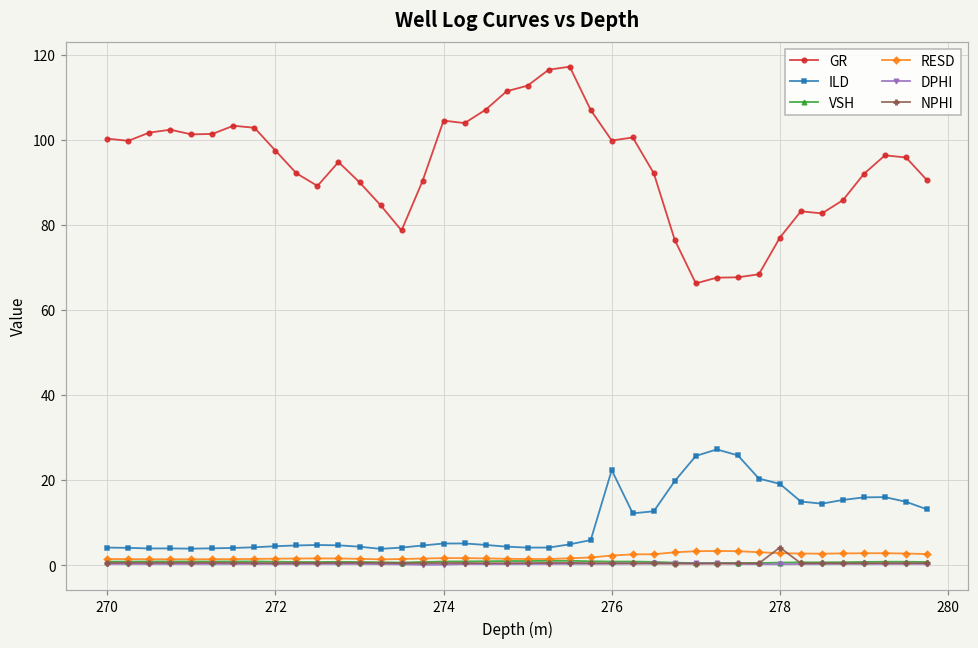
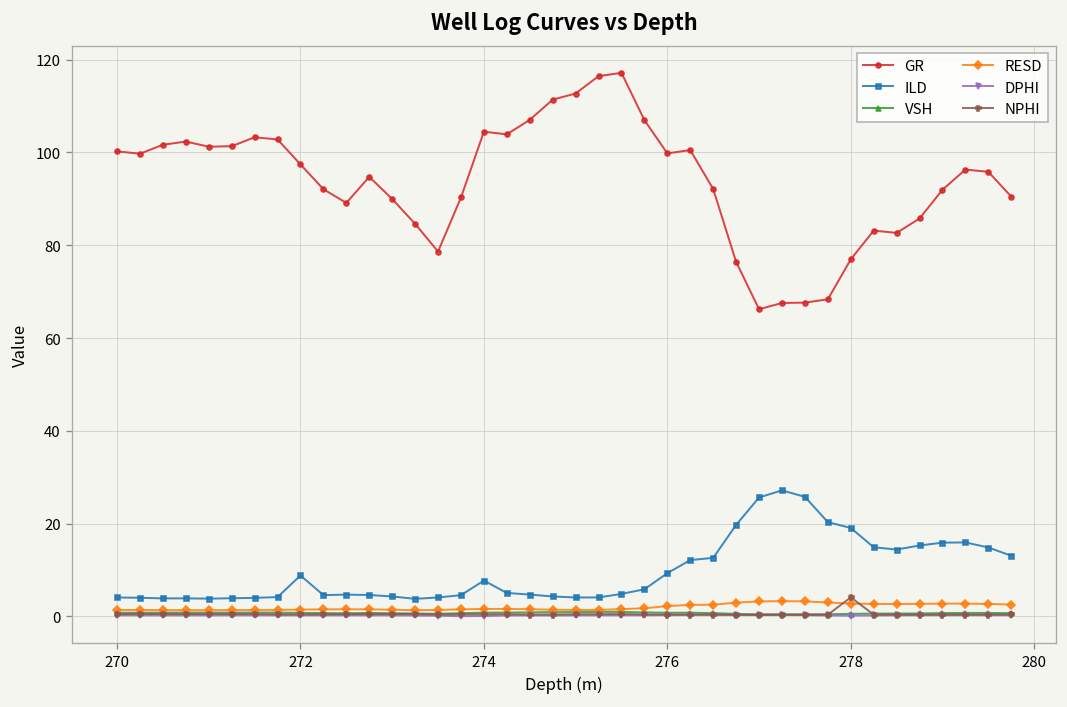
  {
    "GR": {
      "270": 100,
      "272": 97,
      "274": 104,
      "276": 100,
      "278": 77
    },
    "ILD": {
      "270": 4,
-     "272": 4,
-     "274": 5,
-     "276": 22,
+     "272": 9,
+     "274": 8,
+     "276": 9,
      "278": 19
    },
    "RESD": {
      "272": 1,
      "274": 2,
      "276": 2,
      "278": 3
    },
    "NPHI": {
      "278": 4
    }
  }
